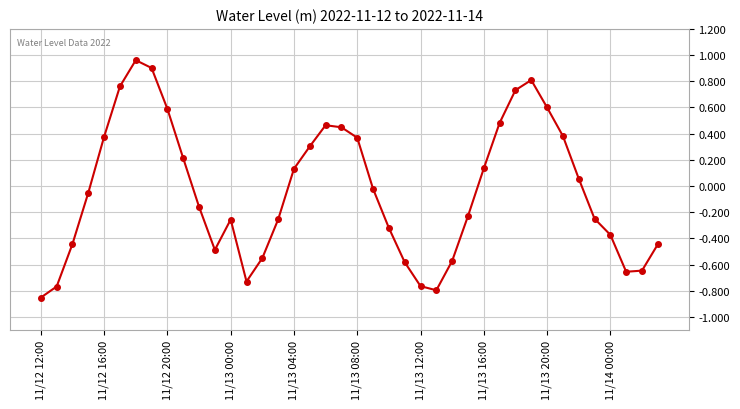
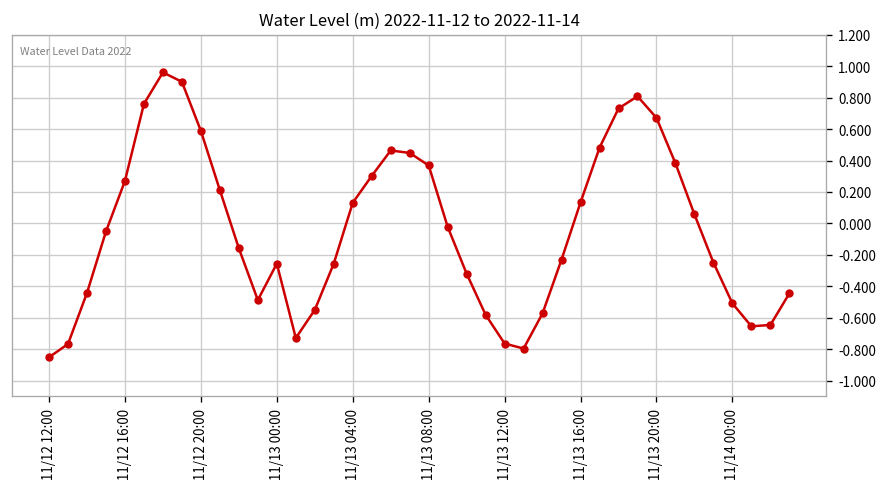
  {
    "11/12 12:00": -0.85,
-   "11/12 16:00": 0.38,
+   "11/12 16:00": 0.27,
    "11/12 20:00": 0.59,
    "11/13 00:00": -0.26,
    "11/13 04:00": 0.13,
    "11/13 08:00": 0.37,
    "11/13 12:00": -0.76,
    "11/13 16:00": 0.13,
-   "11/13 20:00": 0.60,
-   "11/14 00:00": -0.37
+   "11/13 20:00": 0.67,
+   "11/14 00:00": -0.51
  }
